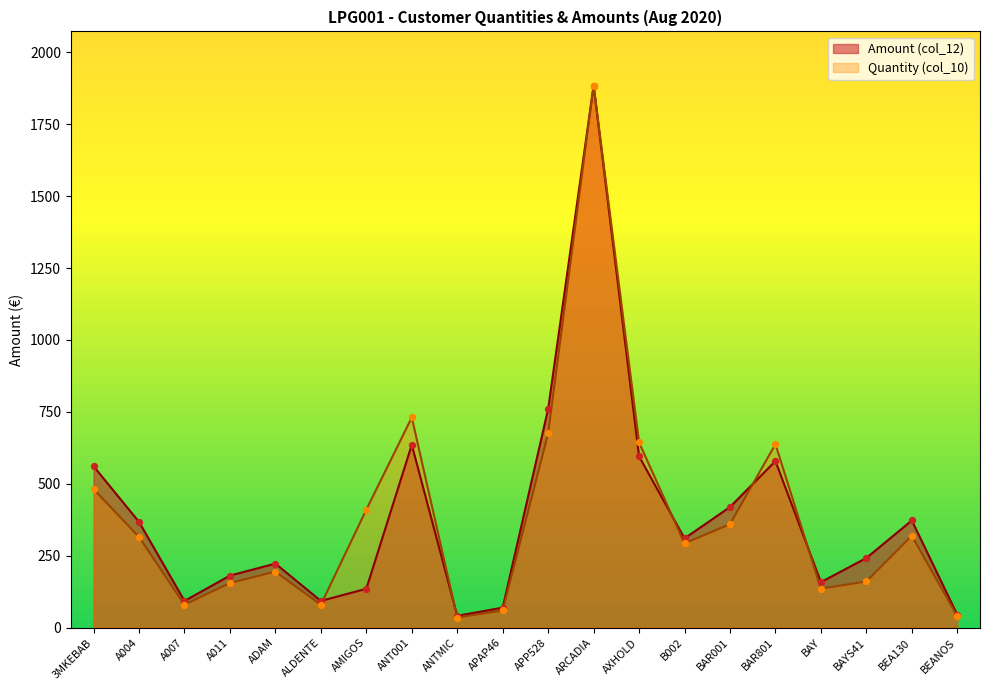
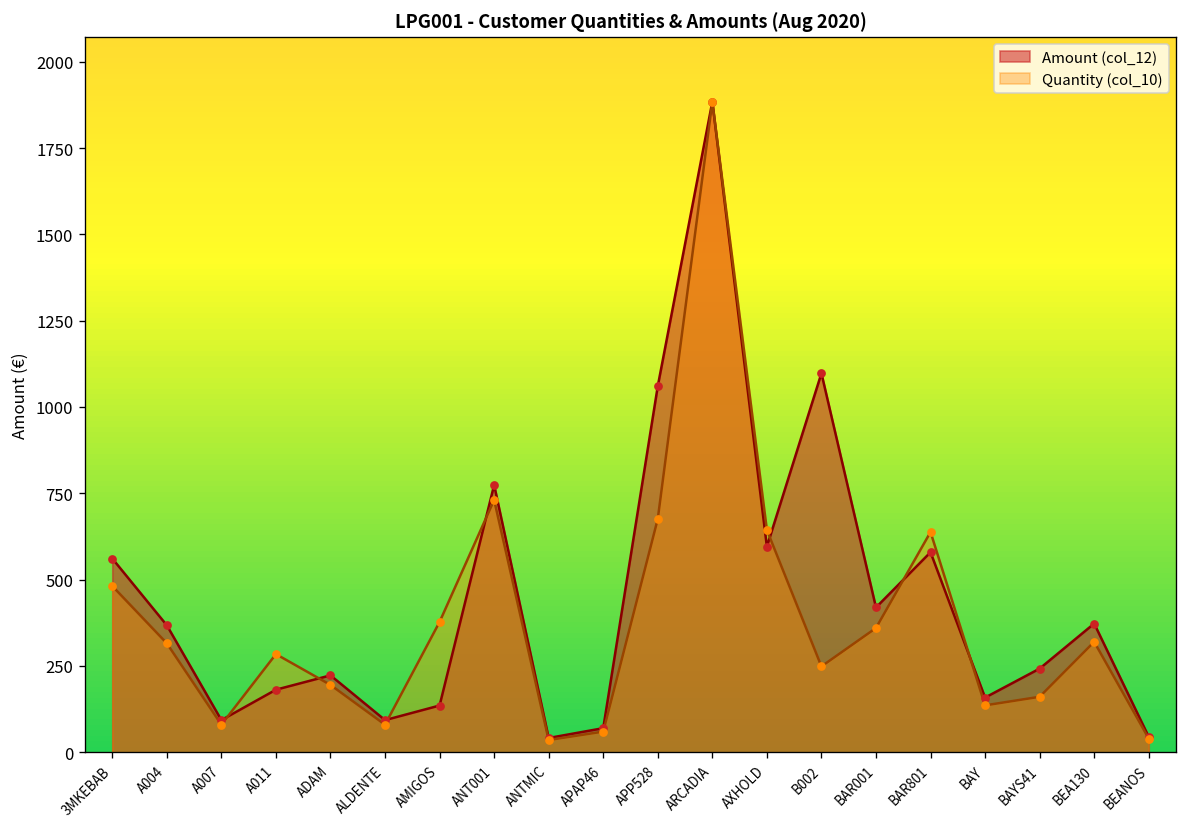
  {
    "Amount (col_12)": {
      "3MKEBAB": 560,
      "A004": 370,
      "A007": 90,
      "A011": 180,
      "ADAM": 220,
      "ALDENTE": 90,
      "AMIGOS": 140,
-     "ANT001": 640,
+     "ANT001": 770,
      "APAP46": 70,
-     "APP528": 760,
+     "APP528": 1060,
      "AXHOLD": 600,
-     "B002": 310,
+     "B002": 1100,
      "BAR001": 420,
      "BAR801": 580,
      "BAY": 160,
      "BAYS41": 240,
      "BEA130": 370
    },
    "Quantity (col_10)": {
      "3MKEBAB": 480,
      "A004": 320,
      "A007": 80,
-     "A011": 160,
+     "A011": 280,
      "ADAM": 200,
      "ALDENTE": 80,
-     "AMIGOS": 410,
+     "AMIGOS": 380,
      "ANT001": 730,
      "APAP46": 60,
      "APP528": 680,
      "AXHOLD": 640,
-     "B002": 290,
+     "B002": 250,
      "BAR001": 360,
      "BAR801": 640,
      "BAY": 140,
      "BAYS41": 160,
      "BEA130": 320
    }
  }
